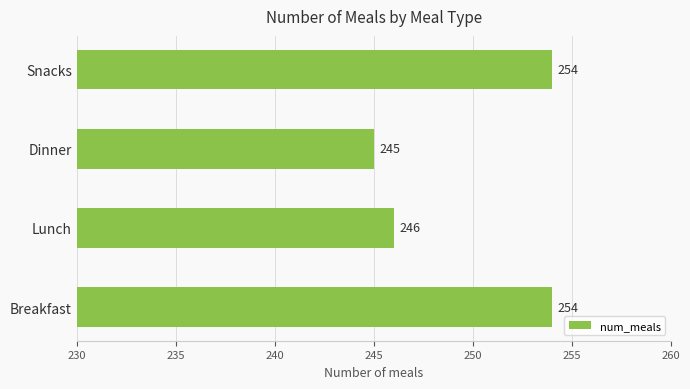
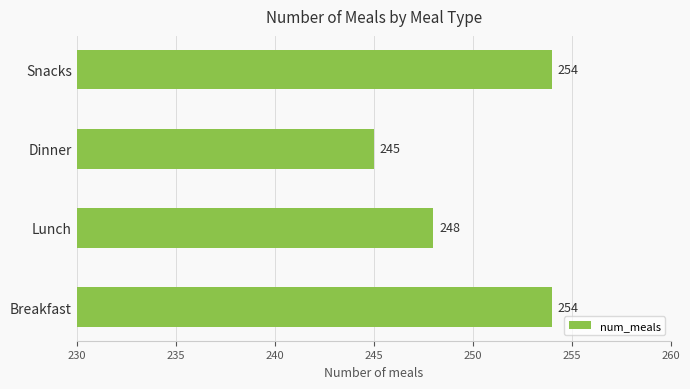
  {
    "Snacks": 254,
    "Dinner": 245,
-   "Lunch": 246,
+   "Lunch": 248,
    "Breakfast": 254
  }
